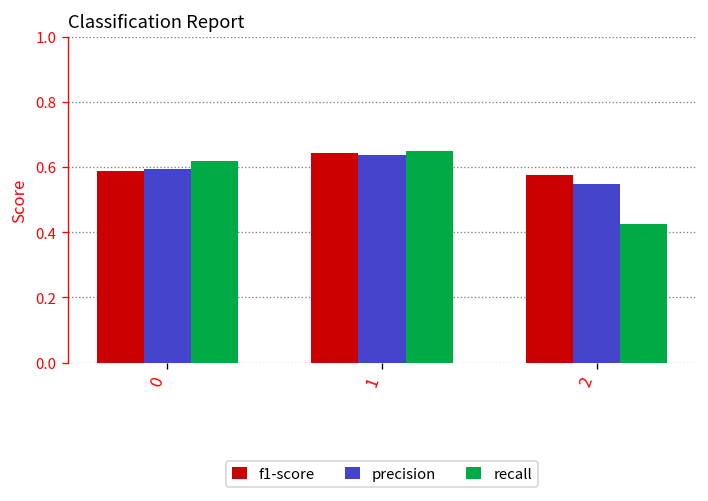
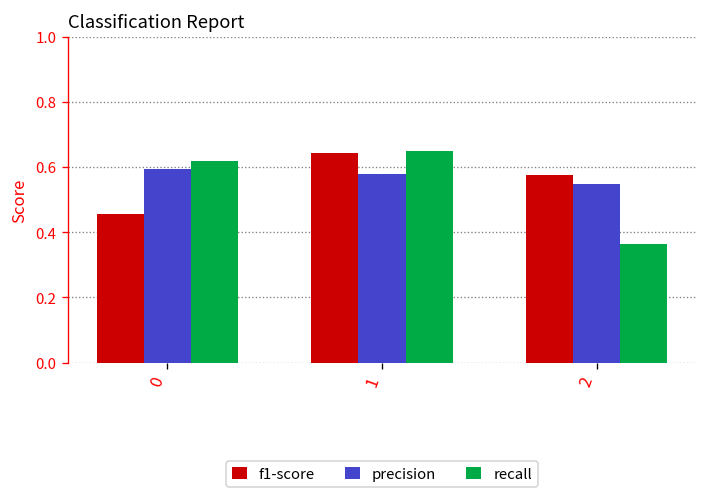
  {
    "f1-score": {
-     "0": 0.59,
+     "0": 0.46,
      "1": 0.64,
      "2": 0.57
    },
    "precision": {
      "0": 0.59,
-     "1": 0.64,
+     "1": 0.58,
      "2": 0.55
    },
    "recall": {
      "0": 0.62,
      "1": 0.65,
-     "2": 0.43
+     "2": 0.36
    }
  }
